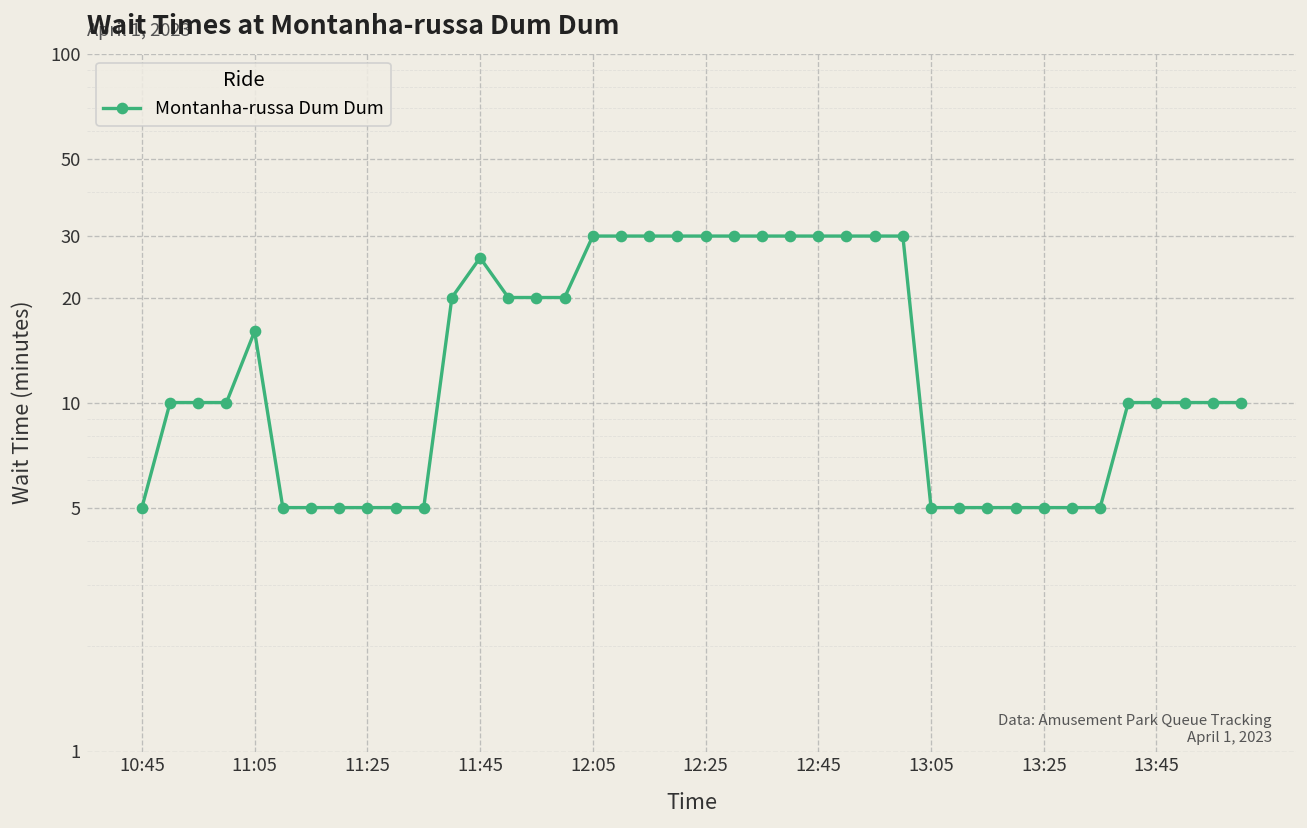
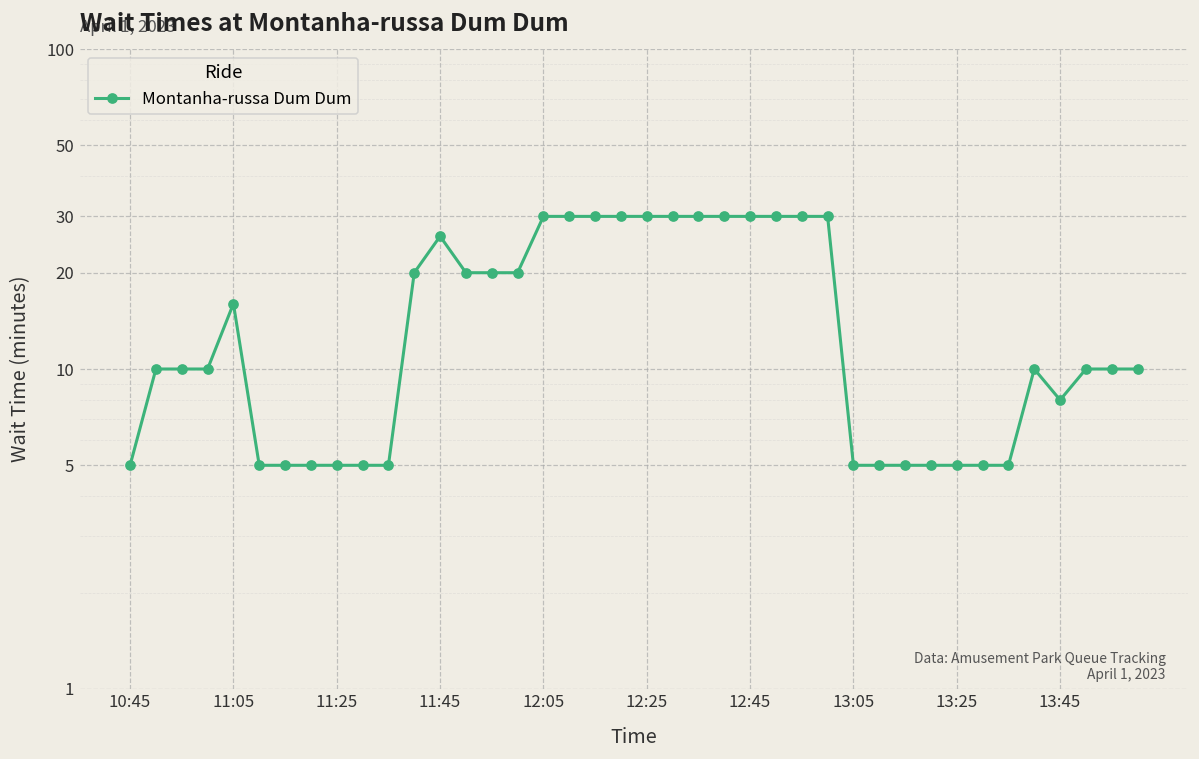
  {
    "10:45": 5,
    "11:05": 16,
    "11:25": 5,
    "11:45": 26,
    "12:05": 30,
    "12:25": 30,
    "12:45": 30,
    "13:05": 5,
    "13:25": 5,
-   "13:45": 10
+   "13:45": 8
  }
